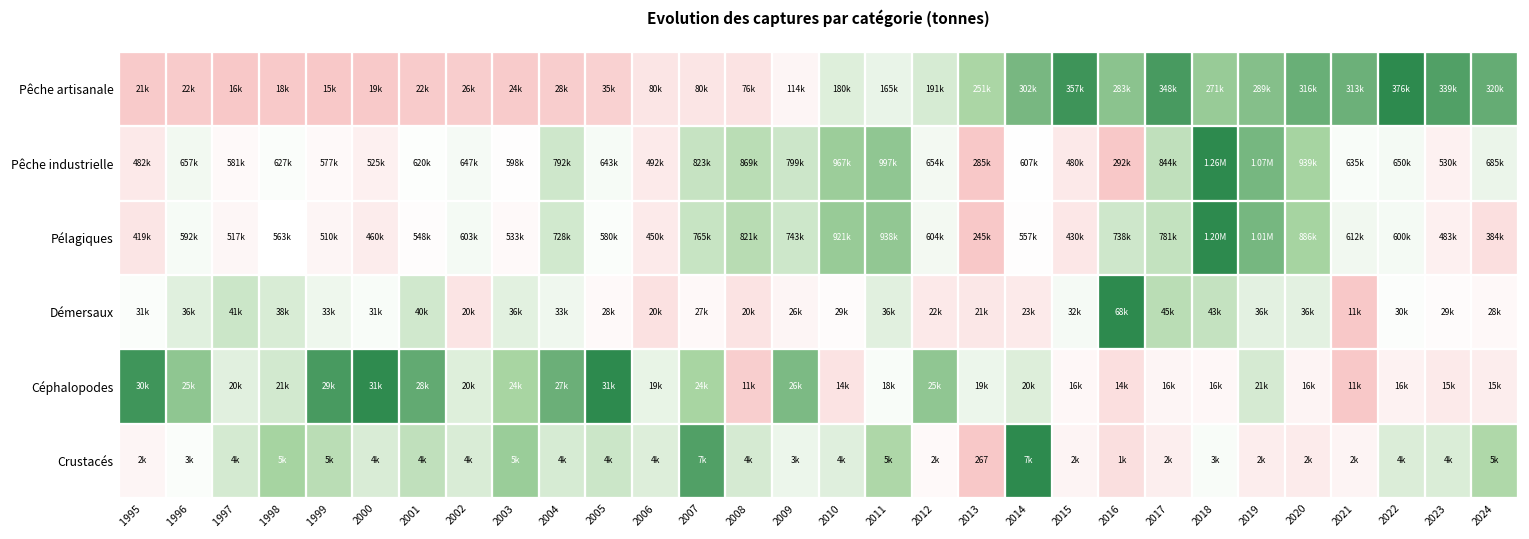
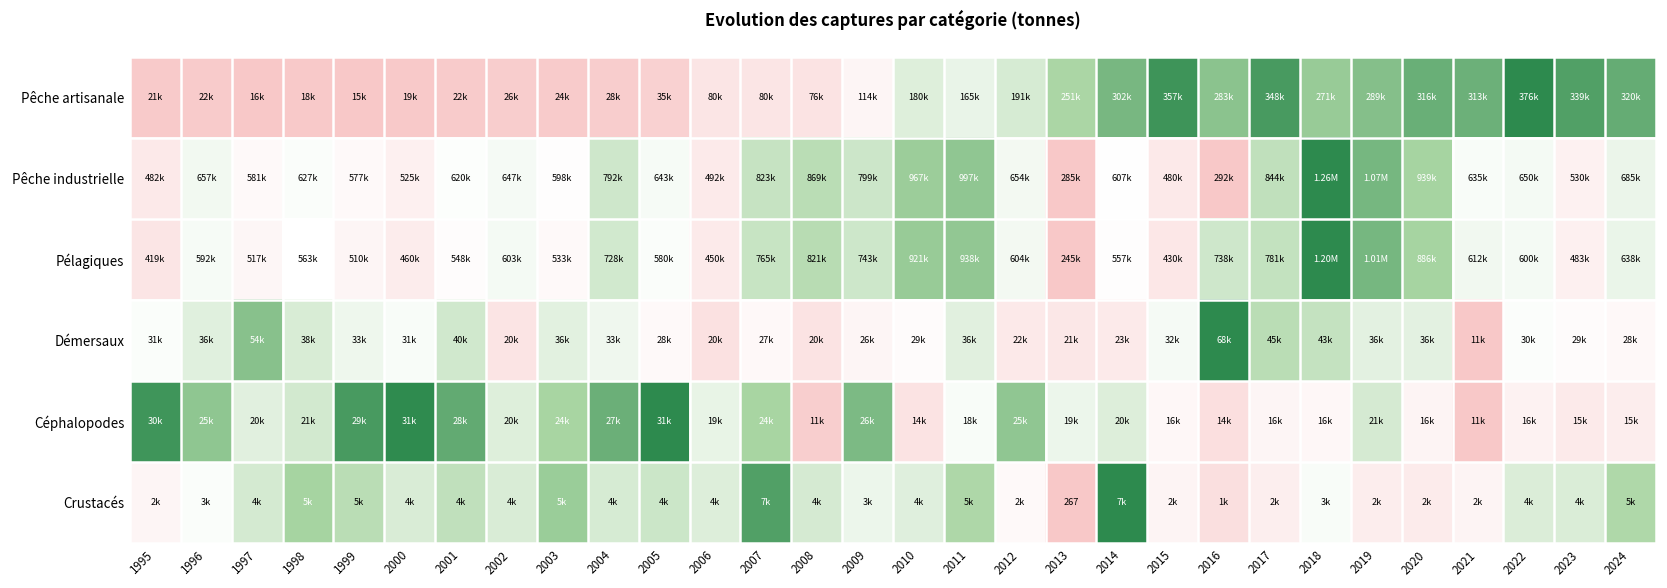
  {
    "Pêche artisanale": {
      "1995": "21k",
      "1996": "22k",
      "1997": "16k",
      "1998": "18k",
      "1999": "15k",
      "2000": "19k",
      "2001": "22k",
      "2002": "26k",
      "2003": "24k",
      "2004": "28k",
      "2005": "35k",
      "2006": "80k",
      "2007": "80k",
      "2008": "76k",
      "2009": "114k",
      "2010": "180k",
      "2011": "165k",
      "2012": "191k",
      "2013": "251k",
      "2014": "302k",
      "2015": "357k",
      "2016": "283k",
      "2017": "348k",
      "2018": "271k",
      "2019": "289k",
      "2020": "316k",
      "2021": "313k",
      "2022": "376k",
      "2023": "339k",
      "2024": "320k"
    },
    "Pêche industrielle": {
      "1995": "482k",
      "1996": "657k",
      "1997": "581k",
      "1998": "627k",
      "1999": "577k",
      "2000": "525k",
      "2001": "620k",
      "2002": "647k",
      "2003": "598k",
      "2004": "792k",
      "2005": "643k",
      "2006": "492k",
      "2007": "823k",
      "2008": "869k",
      "2009": "799k",
      "2010": "967k",
      "2011": "997k",
      "2012": "654k",
      "2013": "285k",
      "2014": "607k",
      "2015": "480k",
      "2016": "292k",
      "2017": "844k",
      "2018": "1.26M",
      "2019": "1.07M",
      "2020": "939k",
      "2021": "635k",
      "2022": "650k",
      "2023": "530k",
      "2024": "685k"
    },
    "Pélagiques": {
      "1995": "419k",
      "1996": "592k",
      "1997": "517k",
      "1998": "563k",
      "1999": "510k",
      "2000": "460k",
      "2001": "548k",
      "2002": "603k",
      "2003": "533k",
      "2004": "728k",
      "2005": "580k",
      "2006": "450k",
      "2007": "765k",
      "2008": "821k",
      "2009": "743k",
      "2010": "921k",
      "2011": "938k",
      "2012": "604k",
      "2013": "245k",
      "2014": "557k",
      "2015": "430k",
      "2016": "738k",
      "2017": "781k",
      "2018": "1.20M",
      "2019": "1.01M",
      "2020": "886k",
      "2021": "612k",
      "2022": "600k",
      "2023": "483k",
-     "2024": "384k"
+     "2024": "638k"
    },
    "Démersaux": {
      "1995": "31k",
      "1996": "36k",
-     "1997": "41k",
+     "1997": "54k",
      "1998": "38k",
      "1999": "33k",
      "2000": "31k",
      "2001": "40k",
      "2002": "20k",
      "2003": "36k",
      "2004": "33k",
      "2005": "28k",
      "2006": "20k",
      "2007": "27k",
      "2008": "20k",
      "2009": "26k",
      "2010": "29k",
      "2011": "36k",
      "2012": "22k",
      "2013": "21k",
      "2014": "23k",
      "2015": "32k",
      "2016": "68k",
      "2017": "45k",
      "2018": "43k",
      "2019": "36k",
      "2020": "36k",
      "2021": "11k",
      "2022": "30k",
      "2023": "29k",
      "2024": "28k"
    },
    "Céphalopodes": {
      "1995": "30k",
      "1996": "25k",
      "1997": "20k",
      "1998": "21k",
      "1999": "29k",
      "2000": "31k",
      "2001": "28k",
      "2002": "20k",
      "2003": "24k",
      "2004": "27k",
      "2005": "31k",
      "2006": "19k",
      "2007": "24k",
      "2008": "11k",
      "2009": "26k",
      "2010": "14k",
      "2011": "18k",
      "2012": "25k",
      "2013": "19k",
      "2014": "20k",
      "2015": "16k",
      "2016": "14k",
      "2017": "16k",
      "2018": "16k",
      "2019": "21k",
      "2020": "16k",
      "2021": "11k",
      "2022": "16k",
      "2023": "15k",
      "2024": "15k"
    },
    "Crustacés": {
      "1995": "2k",
      "1996": "3k",
      "1997": "4k",
      "1998": "5k",
      "1999": "5k",
      "2000": "4k",
      "2001": "4k",
      "2002": "4k",
      "2003": "5k",
      "2004": "4k",
      "2005": "4k",
      "2006": "4k",
      "2007": "7k",
      "2008": "4k",
      "2009": "3k",
      "2010": "4k",
      "2011": "5k",
      "2012": "2k",
      "2013": "267",
      "2014": "7k",
      "2015": "2k",
      "2016": "1k",
      "2017": "2k",
      "2018": "3k",
      "2019": "2k",
      "2020": "2k",
      "2021": "2k",
      "2022": "4k",
      "2023": "4k",
      "2024": "5k"
    }
  }
